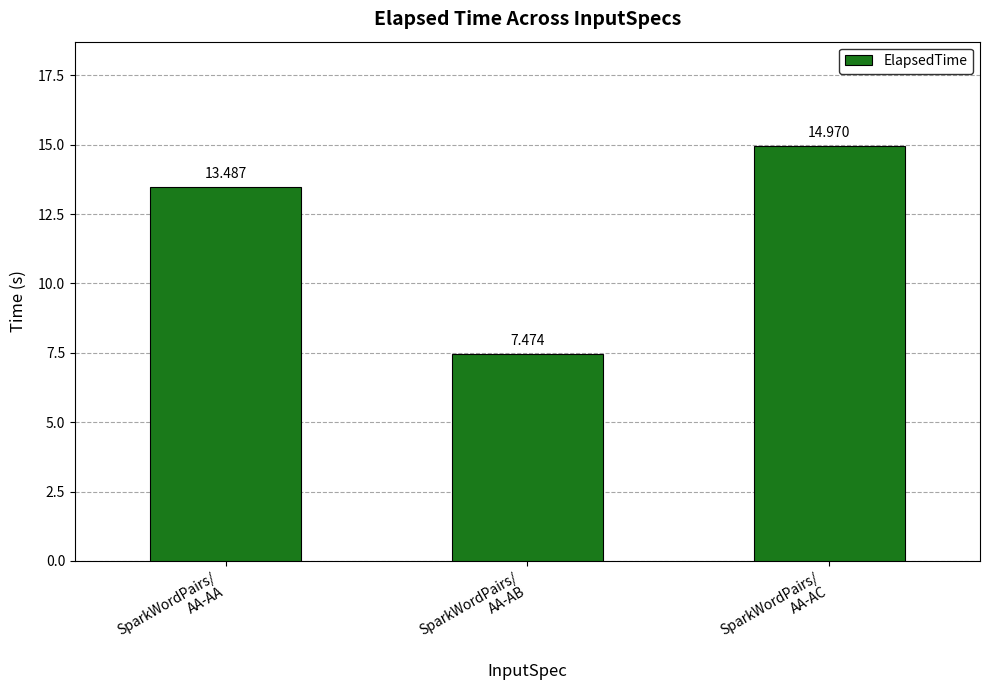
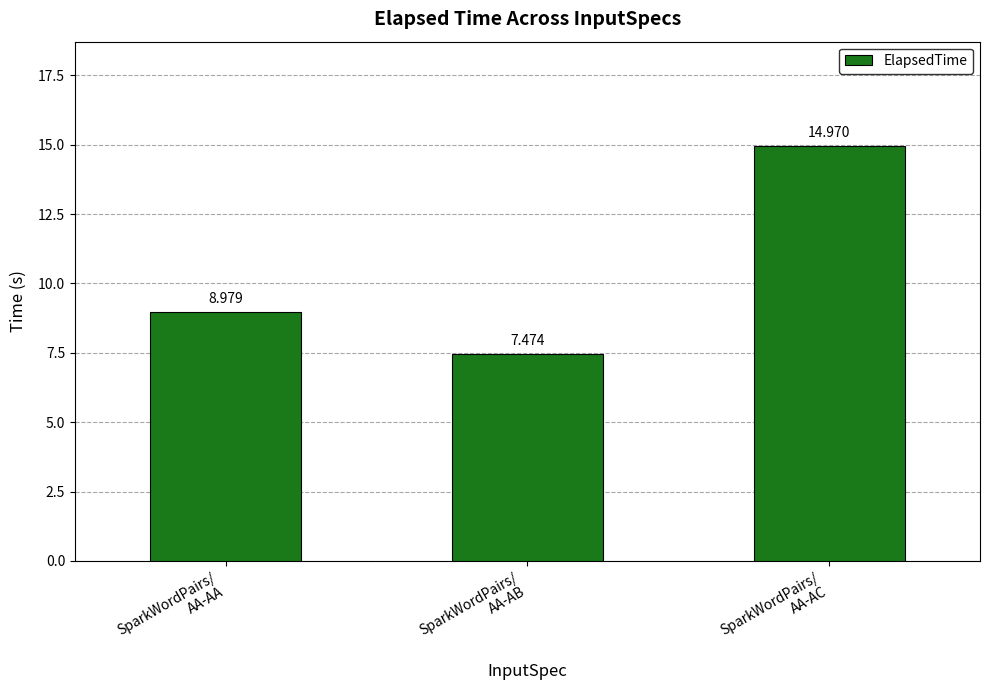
  {
-   "SparkWordPairs/ AA-AA": 13.487,
+   "SparkWordPairs/ AA-AA": 8.979,
    "SparkWordPairs/ AA-AB": 7.474,
    "SparkWordPairs/ AA-AC": 14.970
  }
